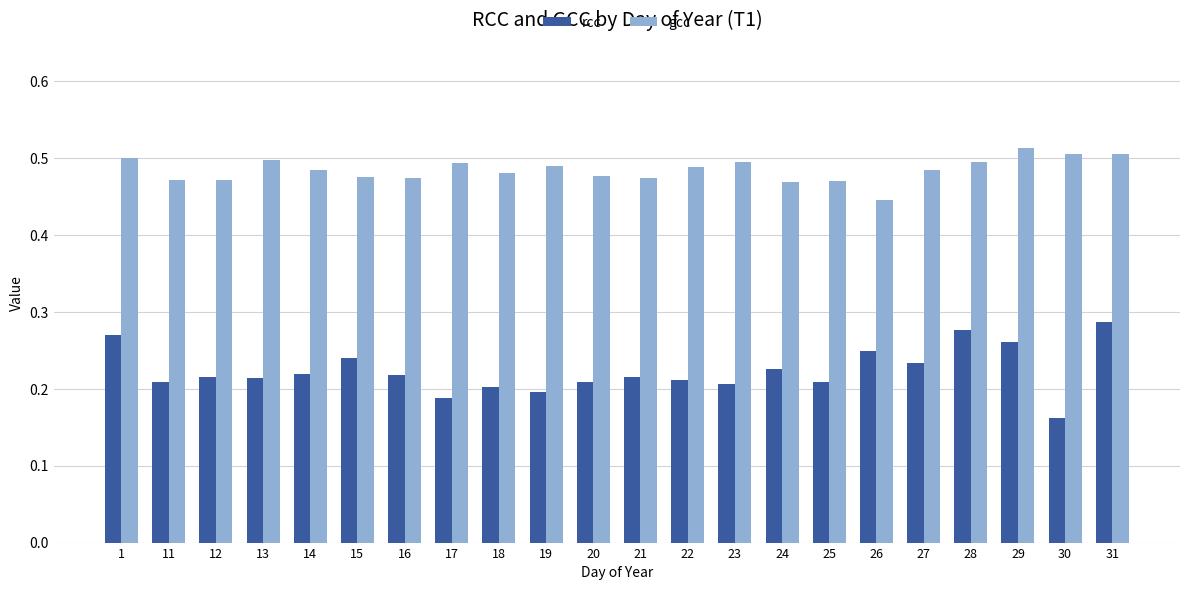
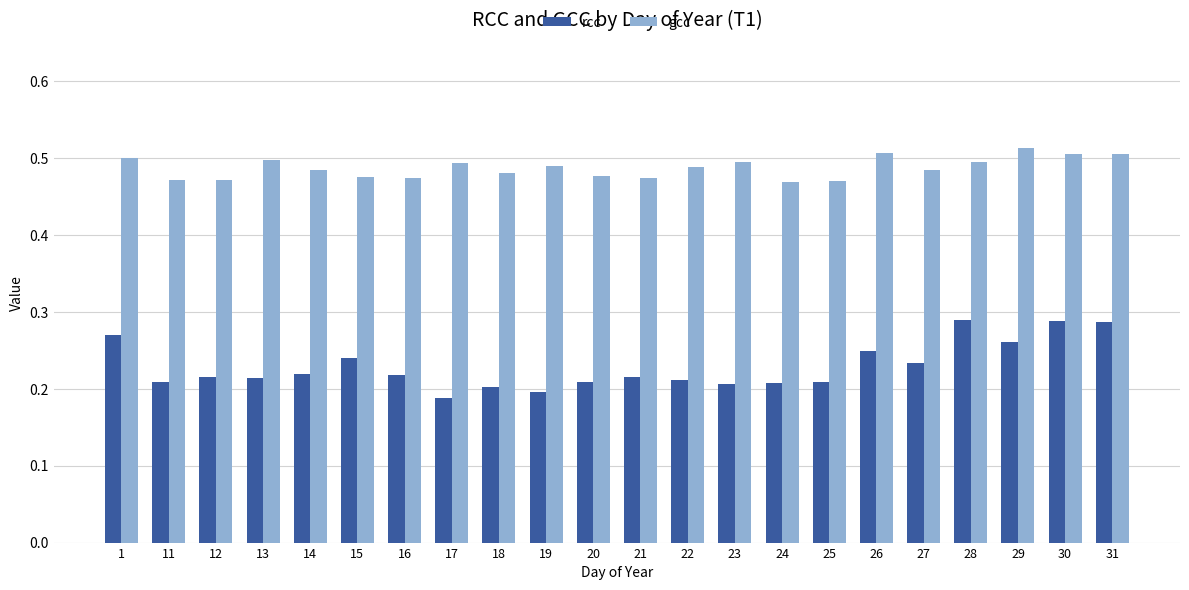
  {
    "rcc": {
      "1": 0.27,
      "11": 0.21,
      "12": 0.22,
      "13": 0.21,
      "14": 0.22,
      "15": 0.24,
      "16": 0.22,
      "17": 0.19,
      "18": 0.20,
      "19": 0.20,
      "20": 0.21,
      "21": 0.22,
      "22": 0.21,
      "23": 0.21,
-     "24": 0.23,
+     "24": 0.21,
      "25": 0.21,
      "26": 0.25,
      "27": 0.23,
-     "28": 0.28,
+     "28": 0.29,
      "29": 0.26,
-     "30": 0.16,
+     "30": 0.29,
      "31": 0.29
    },
    "gcc": {
      "1": 0.50,
      "11": 0.47,
      "12": 0.47,
      "13": 0.50,
      "14": 0.48,
      "15": 0.48,
      "16": 0.47,
      "17": 0.49,
      "18": 0.48,
      "19": 0.49,
      "20": 0.48,
      "21": 0.47,
      "22": 0.49,
      "23": 0.49,
      "24": 0.47,
      "25": 0.47,
-     "26": 0.45,
+     "26": 0.51,
      "27": 0.48,
      "28": 0.49,
      "29": 0.51,
      "30": 0.51,
      "31": 0.51
    }
  }
